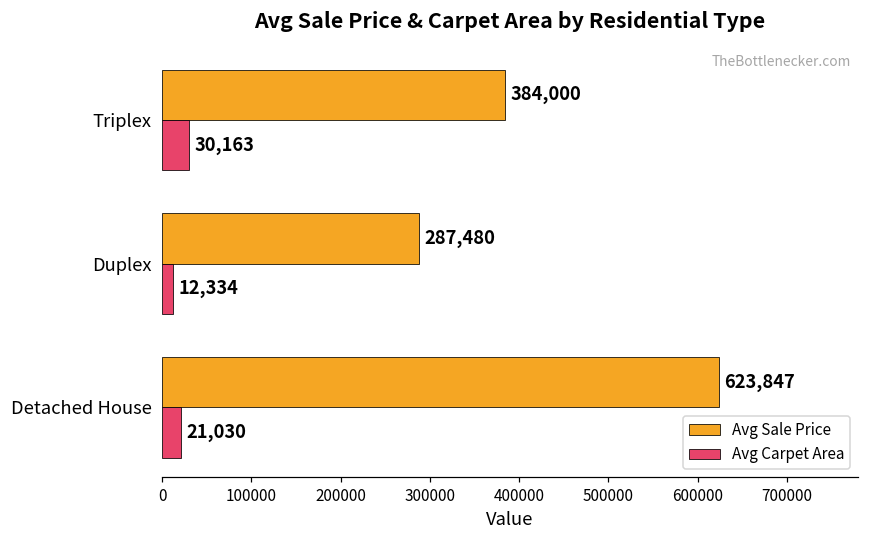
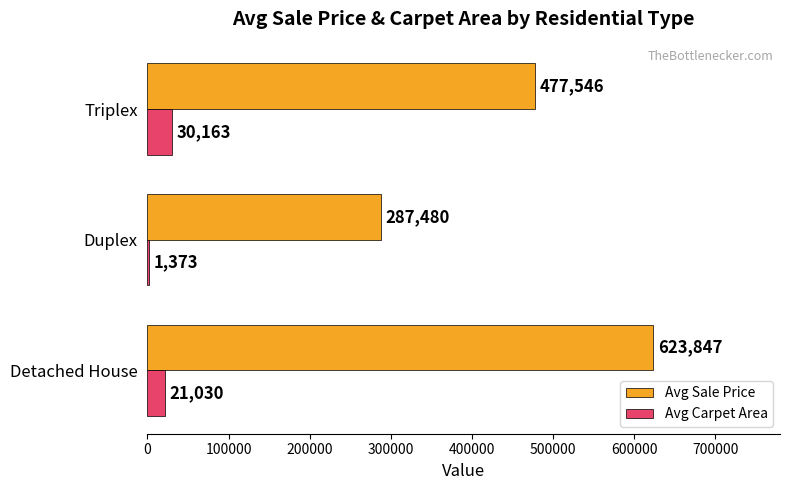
  {
    "Avg Sale Price": {
-     "Triplex": "384,000",
+     "Triplex": "477,546",
      "Duplex": "287,480",
      "Detached House": "623,847"
    },
    "Avg Carpet Area": {
      "Triplex": "30,163",
-     "Duplex": "12,334",
+     "Duplex": "1,373",
      "Detached House": "21,030"
    }
  }
